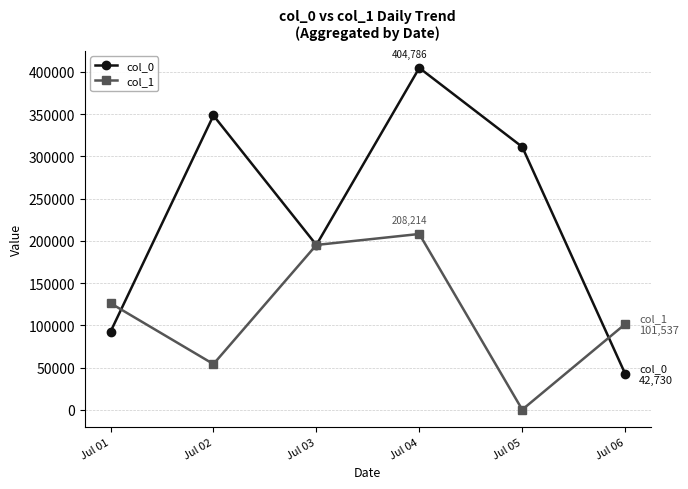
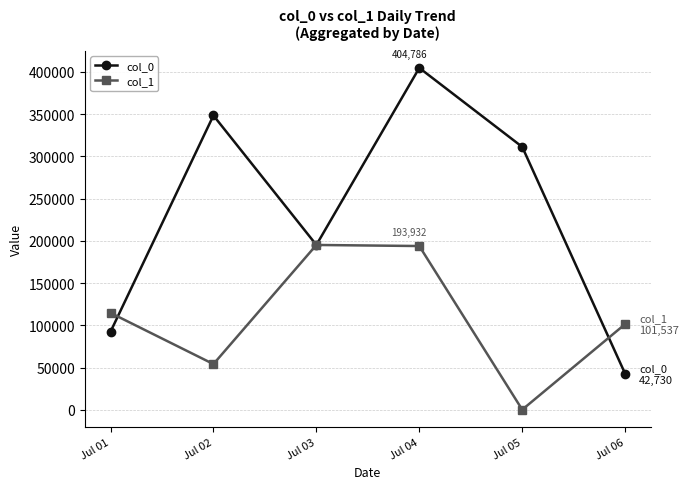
  {
    "col_0": {
      "Jul 04": "404,786",
      "Jul 06": "42,730"
    },
    "col_1": {
-     "Jul 01": "130000",
-     "Jul 04": "208,214",
+     "Jul 01": "110000",
+     "Jul 04": "193,932",
      "Jul 06": "101,537"
    }
  }
